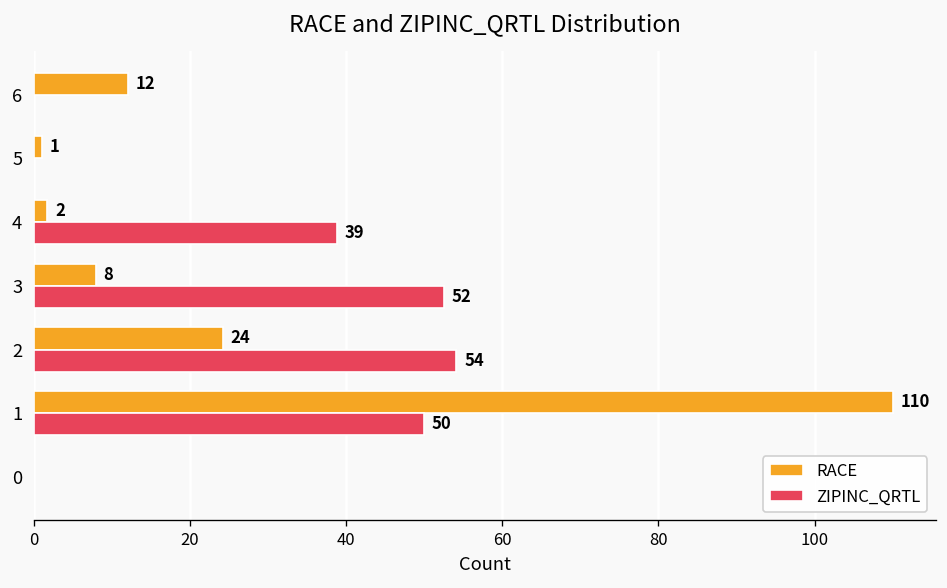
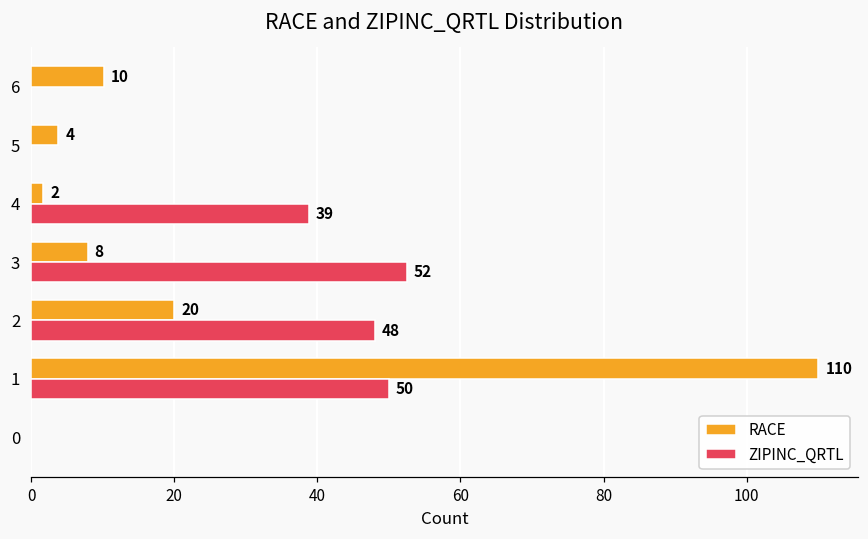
  {
    "RACE": {
-     "6": 12,
-     "5": 1,
+     "6": 10,
+     "5": 4,
      "4": 2,
      "3": 8,
-     "2": 24,
+     "2": 20,
      "1": 110
    },
    "ZIPINC_QRTL": {
      "4": 39,
      "3": 52,
-     "2": 54,
+     "2": 48,
      "1": 50
    }
  }
